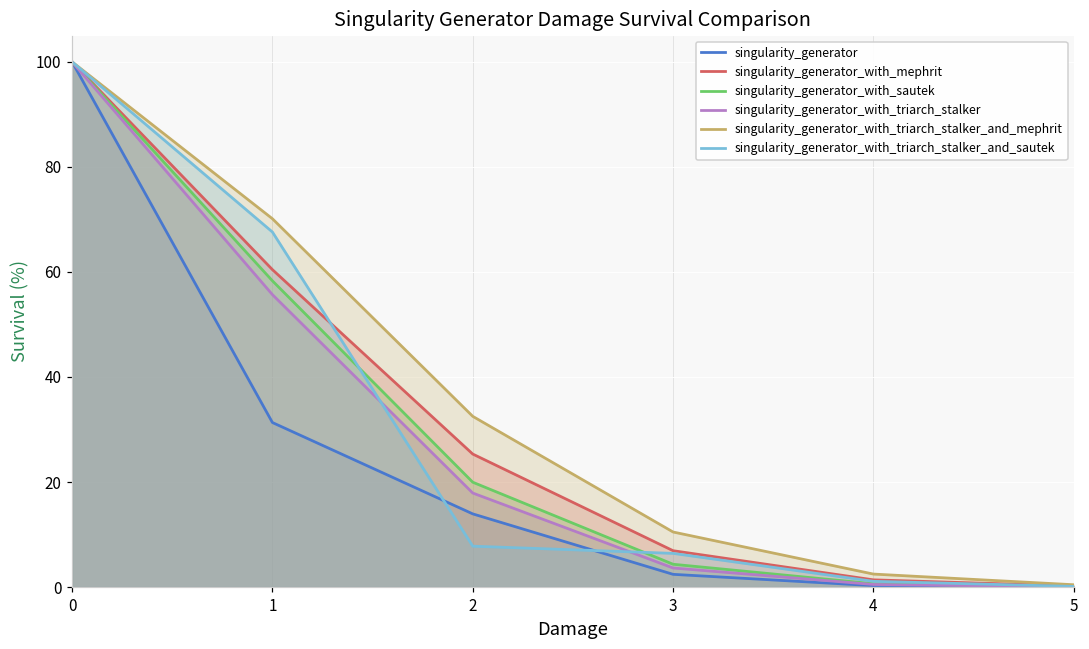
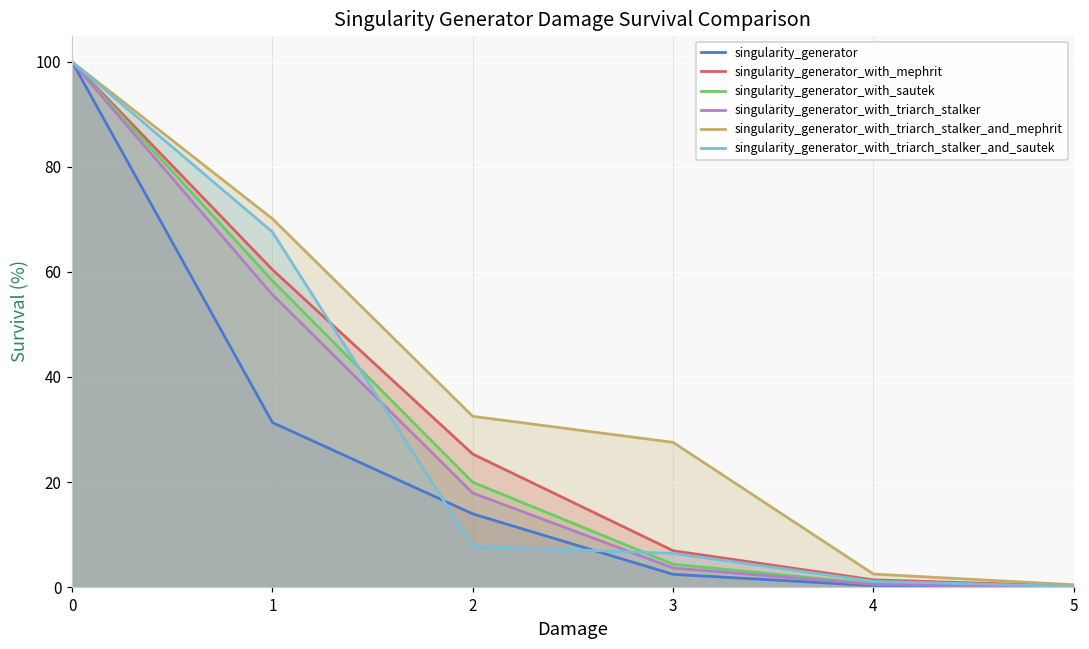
  {
    "singularity_generator": {
      "1": 31,
      "2": 14,
      "3": 2
    },
    "singularity_generator_with_mephrit": {
      "1": 60,
      "2": 25
    },
    "singularity_generator_with_sautek": {
      "1": 58,
      "2": 20,
      "3": 4
    },
    "singularity_generator_with_triarch_stalker": {
      "1": 56,
      "2": 18,
      "3": 4
    },
    "singularity_generator_with_triarch_stalker_and_mephrit": {
      "1": 70,
      "2": 33,
-     "3": 10,
+     "3": 28,
      "4": 2
    },
    "singularity_generator_with_triarch_stalker_and_sautek": {
      "1": 68,
      "2": 8
    }
  }
